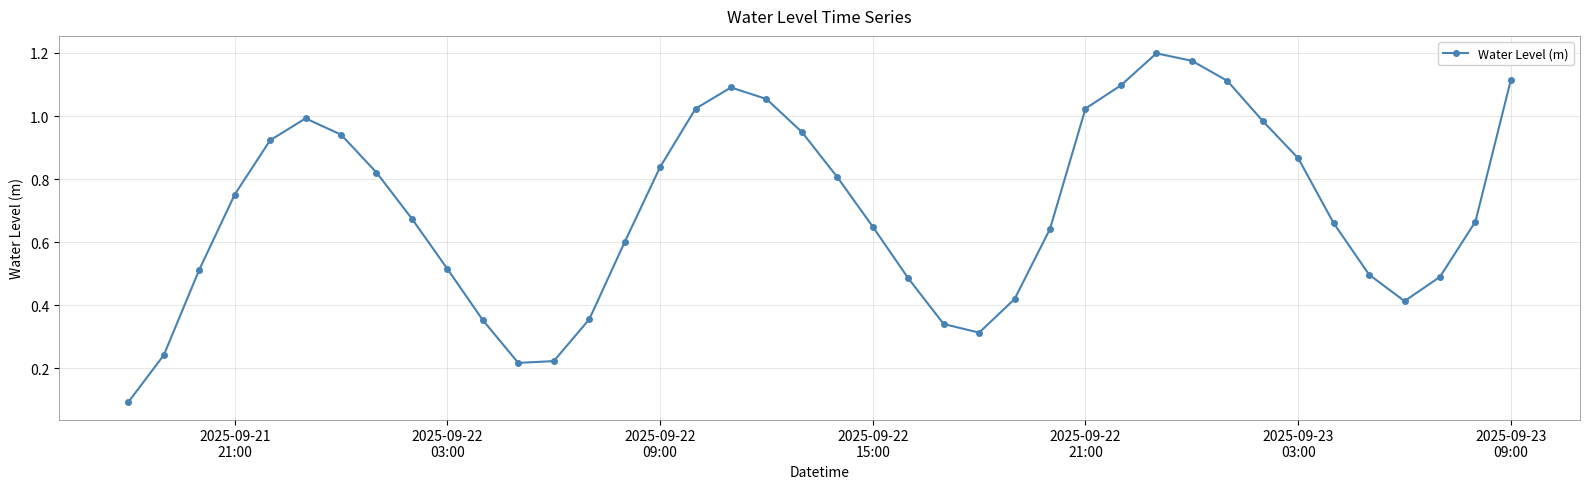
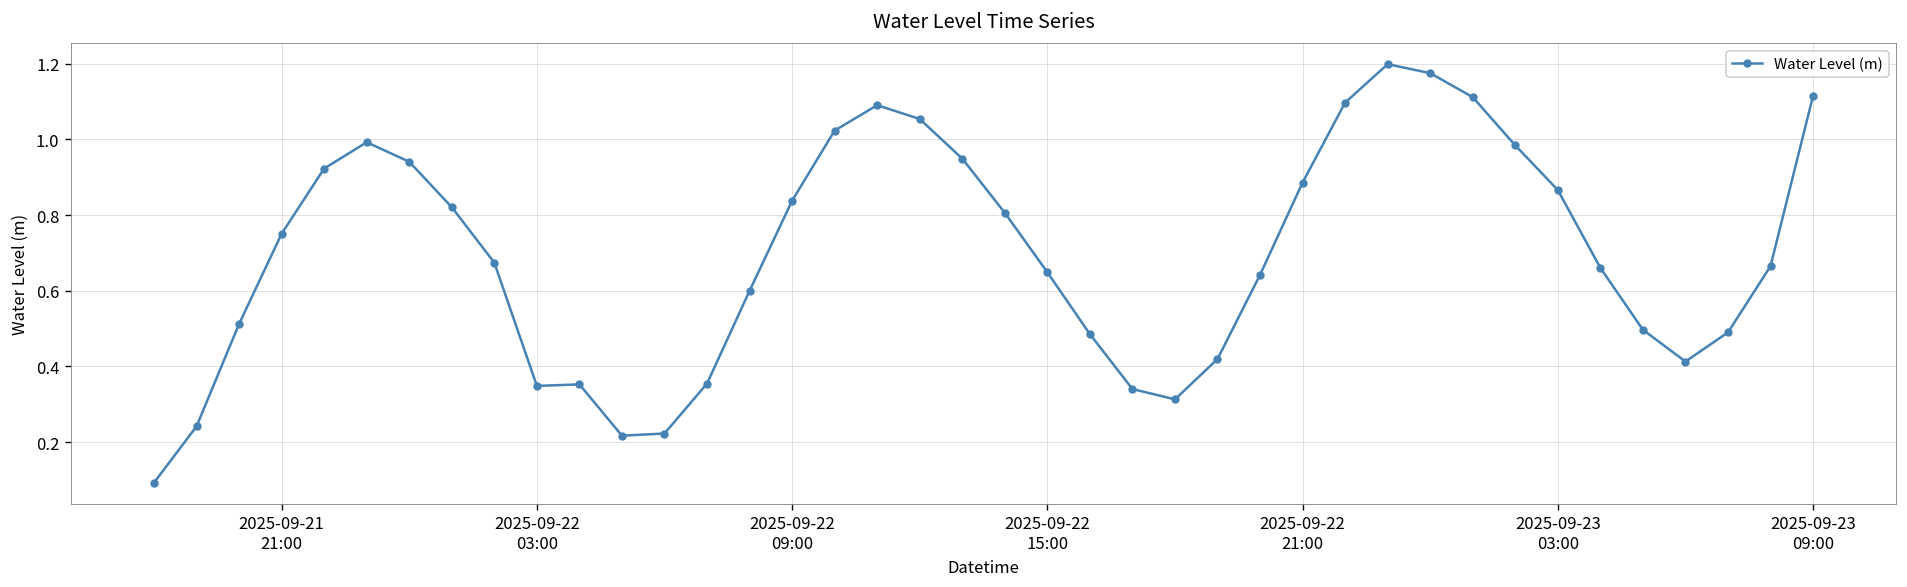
  {
    "2025-09-21 21:00": 0.75,
-   "2025-09-22 03:00": 0.52,
+   "2025-09-22 03:00": 0.35,
    "2025-09-22 09:00": 0.84,
    "2025-09-22 15:00": 0.65,
-   "2025-09-22 21:00": 1.02,
+   "2025-09-22 21:00": 0.89,
    "2025-09-23 03:00": 0.87,
    "2025-09-23 09:00": 1.11
  }
